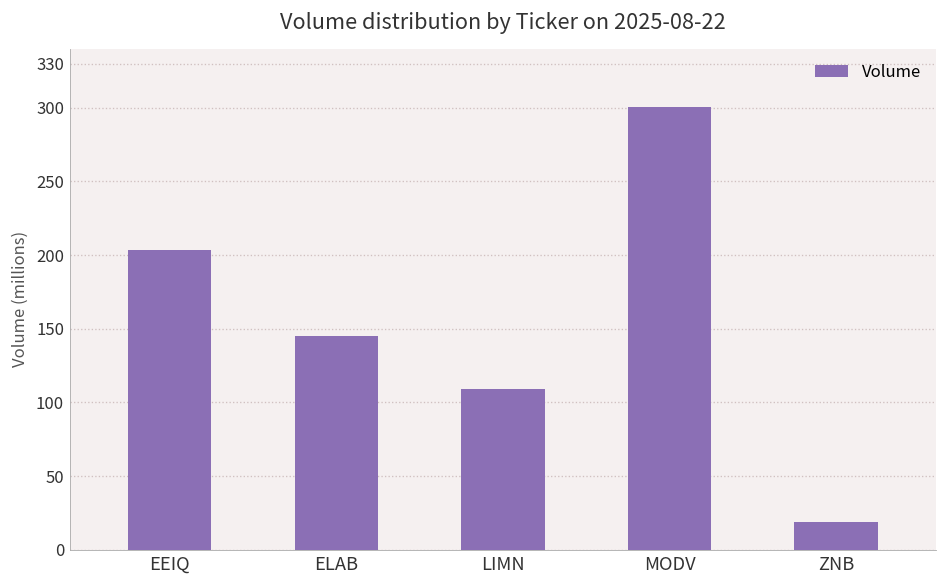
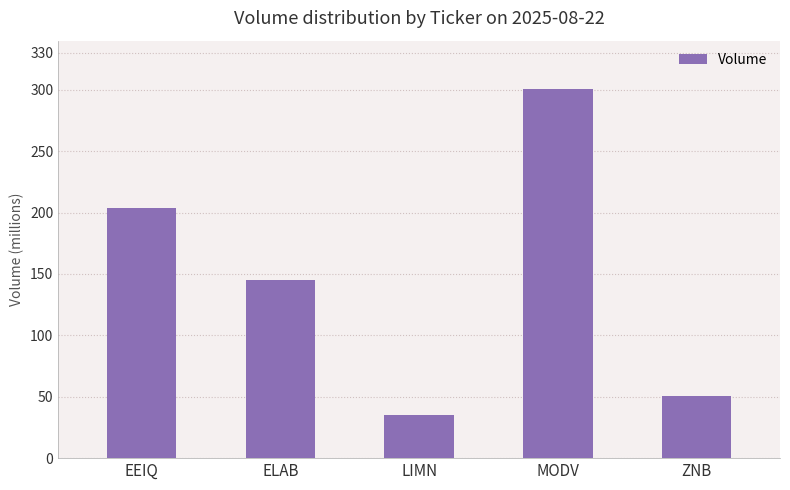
  {
    "EEIQ": 204,
    "ELAB": 145,
-   "LIMN": 109,
+   "LIMN": 35,
    "MODV": 301,
-   "ZNB": 19
+   "ZNB": 51
  }
